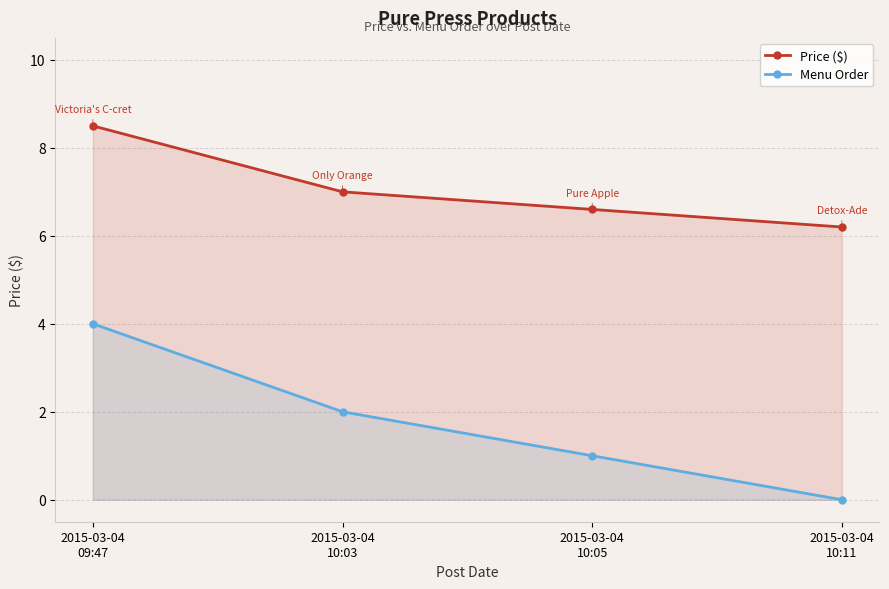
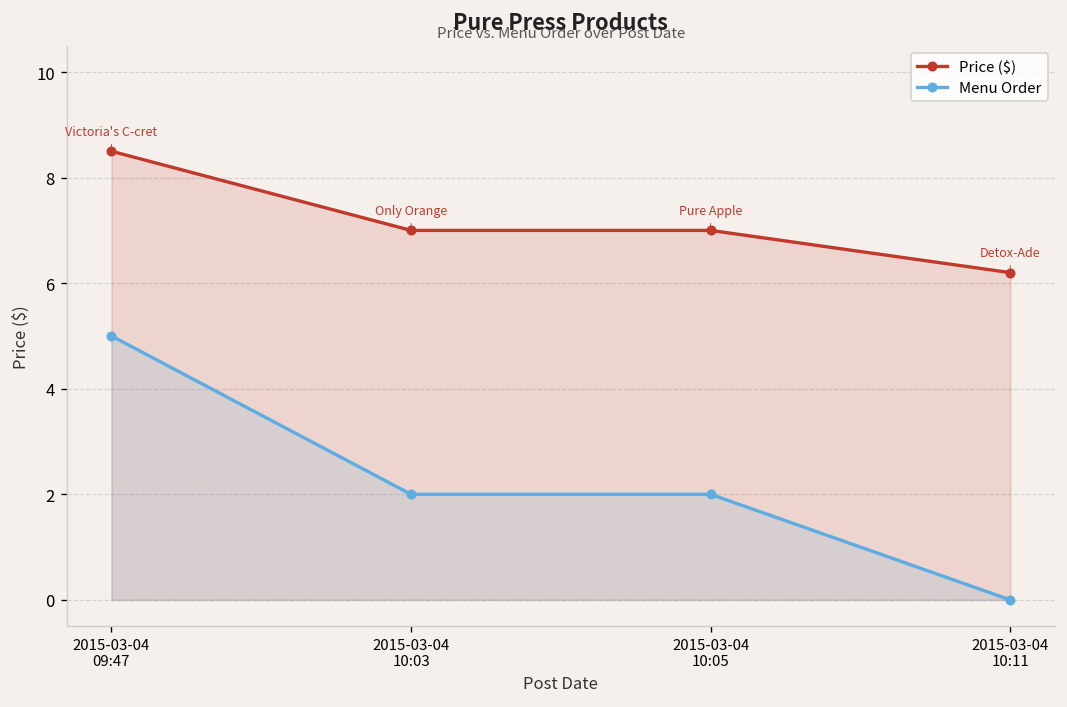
  {
    "Price ($)": {
      "2015-03-04 09:47": 8.5,
      "2015-03-04 10:03": 7.0,
-     "2015-03-04 10:05": 6.6,
+     "2015-03-04 10:05": 7.0,
      "2015-03-04 10:11": 6.2
    },
    "Menu Order": {
-     "2015-03-04 09:47": 4,
+     "2015-03-04 09:47": 5,
      "2015-03-04 10:03": 2,
-     "2015-03-04 10:05": 1,
+     "2015-03-04 10:05": 2,
      "2015-03-04 10:11": 0
    }
  }
